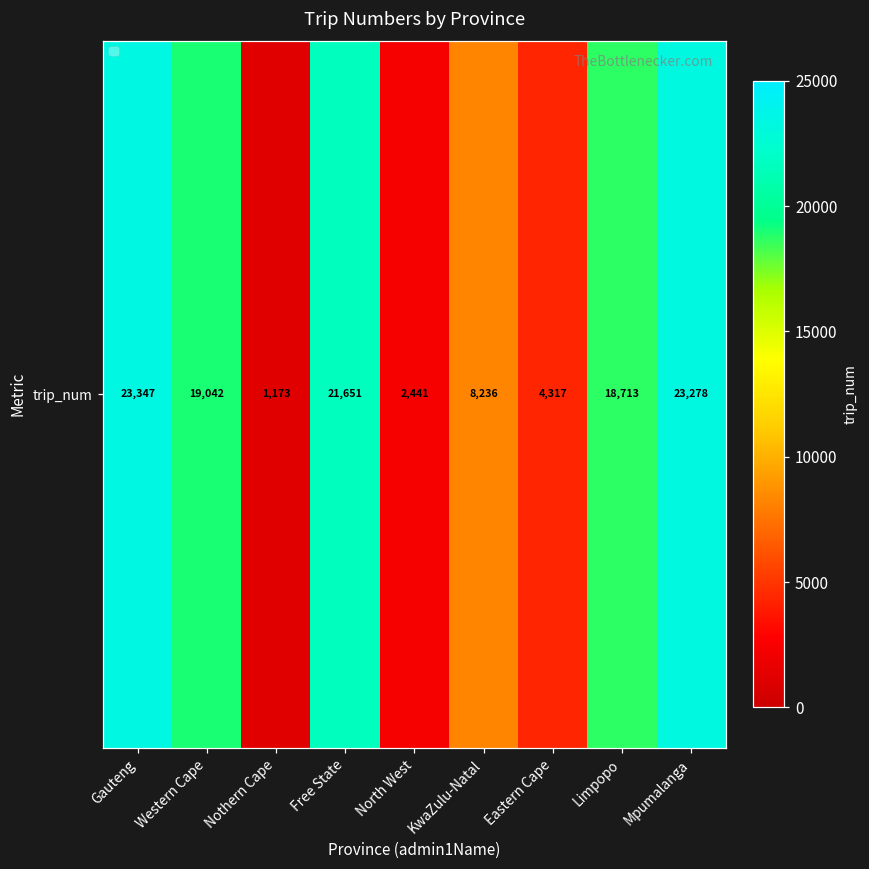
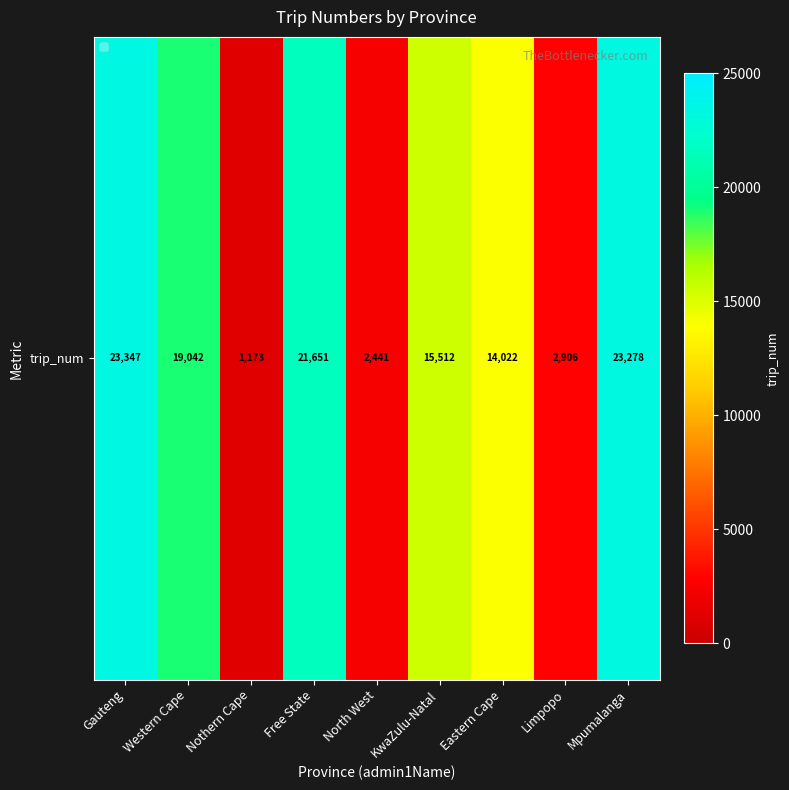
  {
    "trip_num": {
      "Gauteng": "23,347",
      "Western Cape": "19,042",
      "Nothern Cape": "1,173",
      "Free State": "21,651",
      "North West": "2,441",
-     "KwaZulu-Natal": "8,236",
-     "Eastern Cape": "4,317",
-     "Limpopo": "18,713",
+     "KwaZulu-Natal": "15,512",
+     "Eastern Cape": "14,022",
+     "Limpopo": "2,906",
      "Mpumalanga": "23,278"
    }
  }
